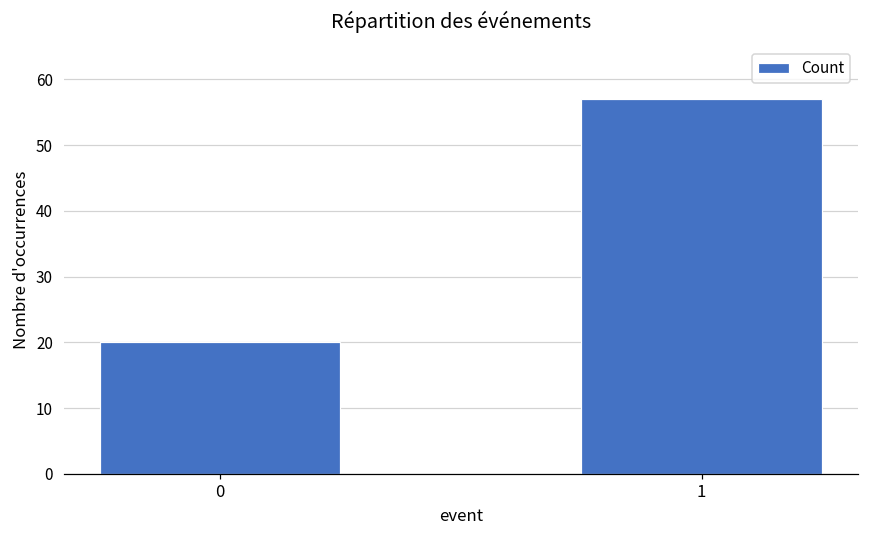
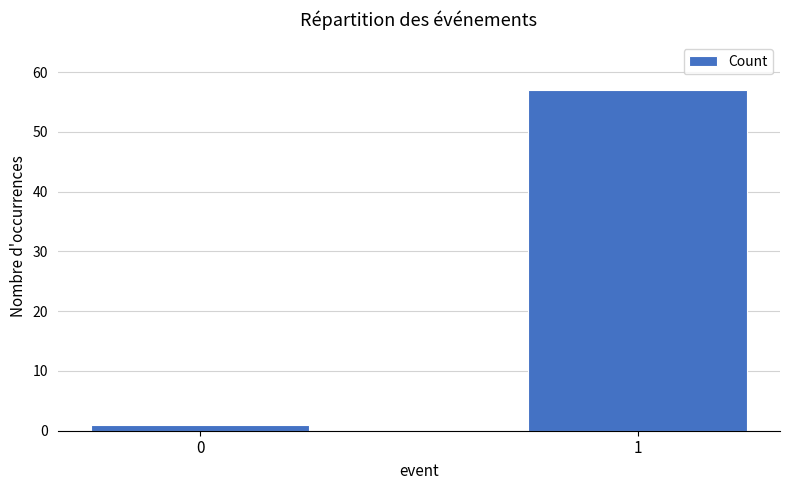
  {
-   "0": 20,
+   "0": 1,
    "1": 57
  }
